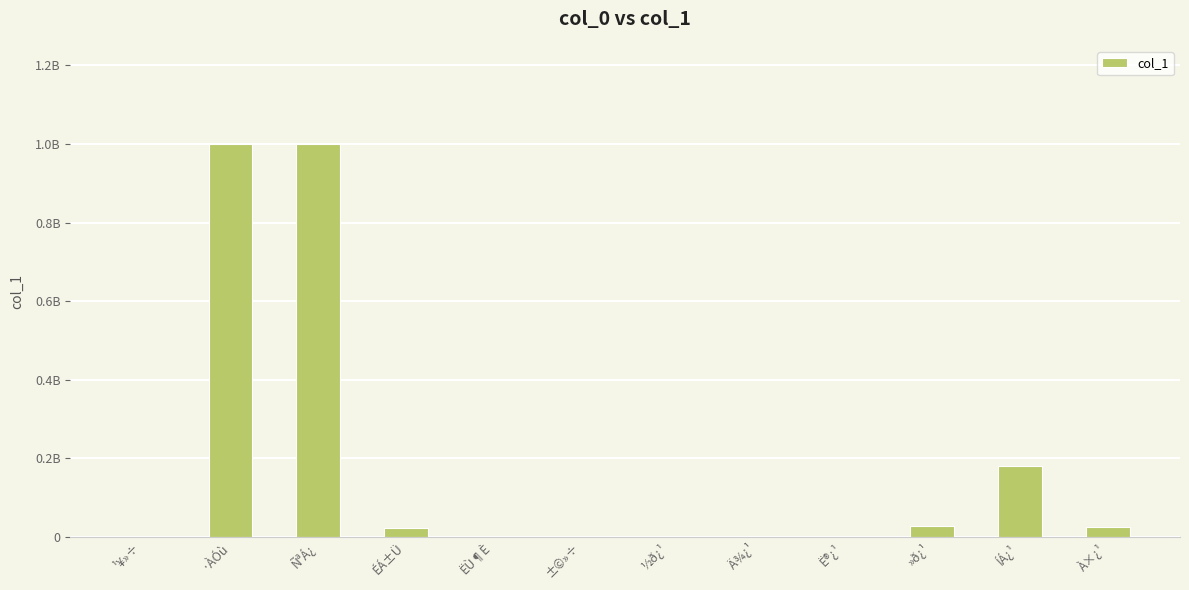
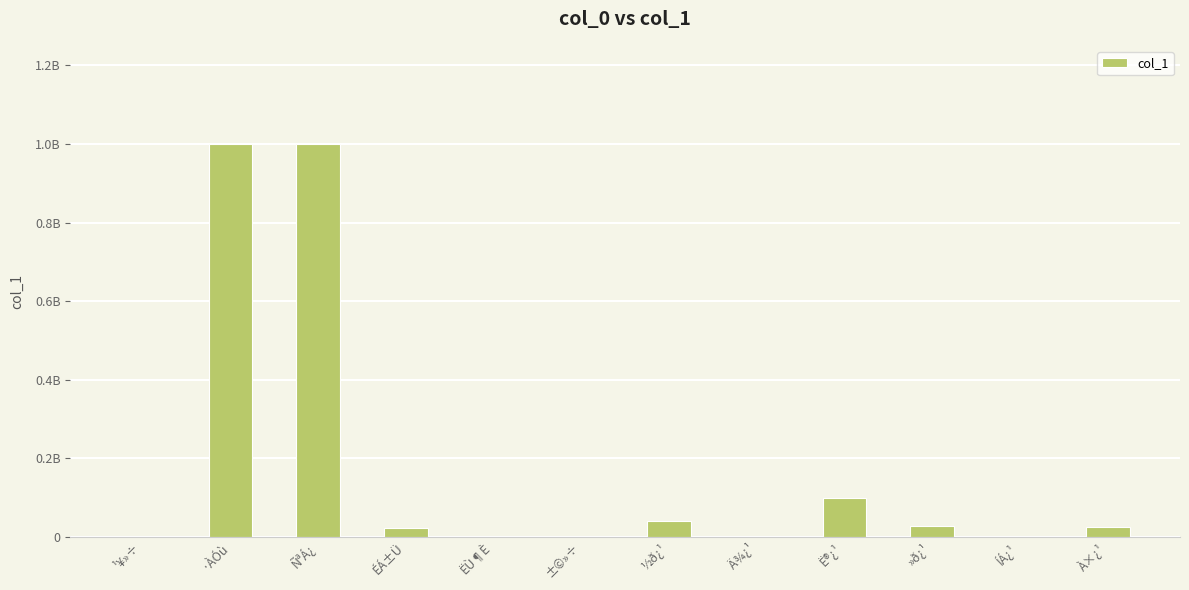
  {
    "¹¥»÷": 0,
    "·ÀÓù": 1000000000,
    "ÑªÁ¿": 1000000000,
    "ÉÁ±Ü": 20000000,
    "ËÙ¶È": 0,
    "±©»÷": 0,
-   "½ð¿¹": 0,
+   "½ð¿¹": 40000000,
    "Ä¾¿¹": 0,
-   "Ë®¿¹": 0,
+   "Ë®¿¹": 100000000,
    "»ð¿¹": 30000000,
-   "ÍÁ¿¹": 180000000,
+   "ÍÁ¿¹": 0,
    "À×¿¹": 20000000
  }
